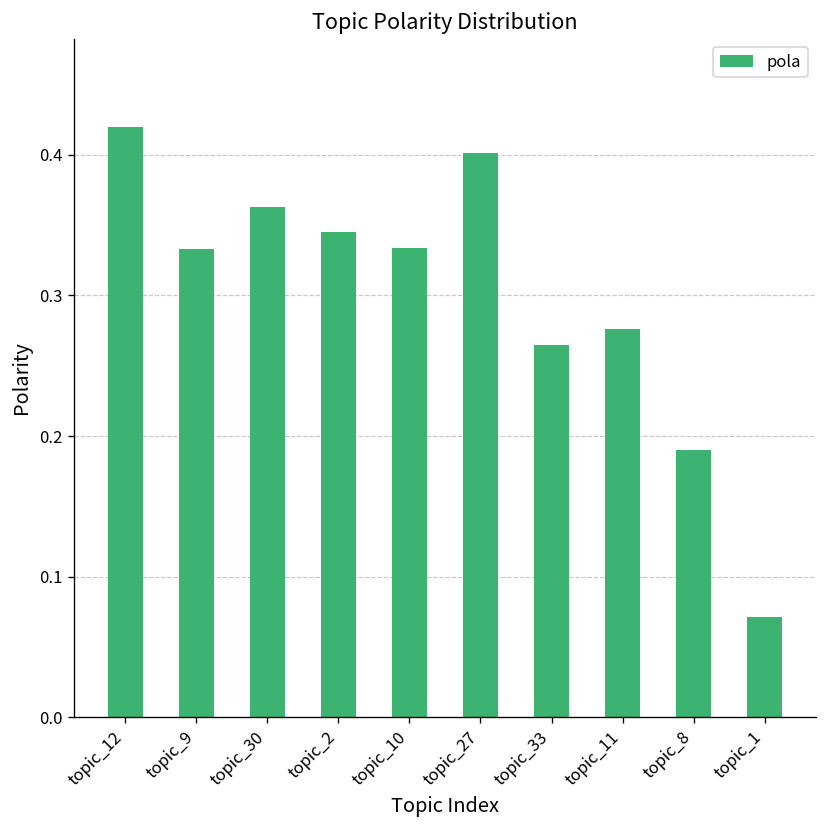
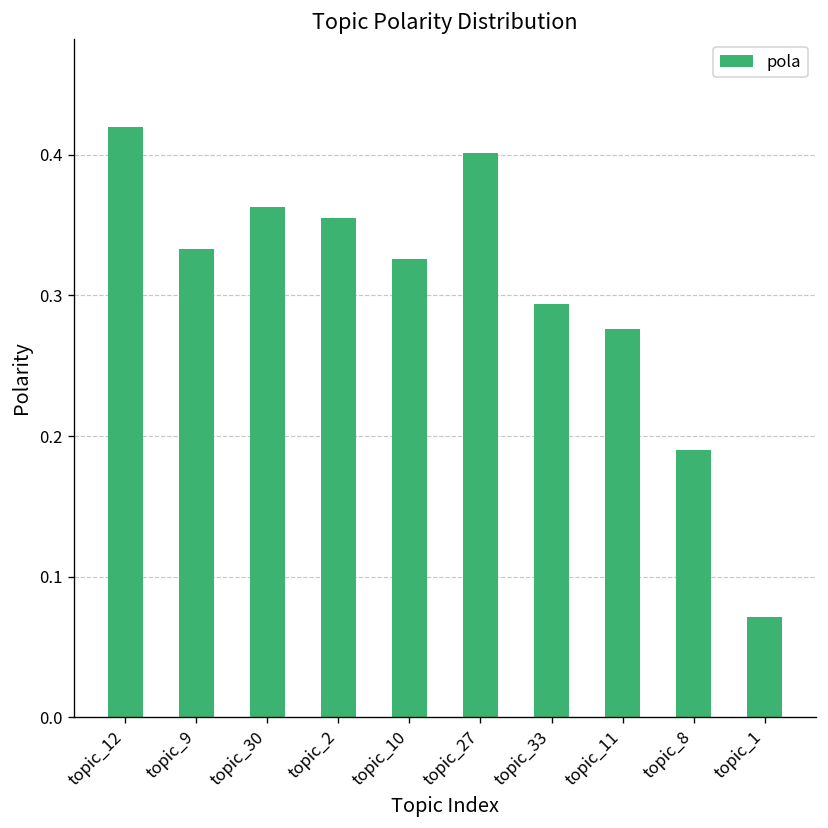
  {
    "topic_12": 0.420,
    "topic_9": 0.333,
    "topic_30": 0.363,
-   "topic_2": 0.345,
-   "topic_10": 0.334,
+   "topic_2": 0.355,
+   "topic_10": 0.326,
    "topic_27": 0.401,
-   "topic_33": 0.265,
+   "topic_33": 0.294,
    "topic_11": 0.276,
    "topic_8": 0.190,
    "topic_1": 0.072
  }
